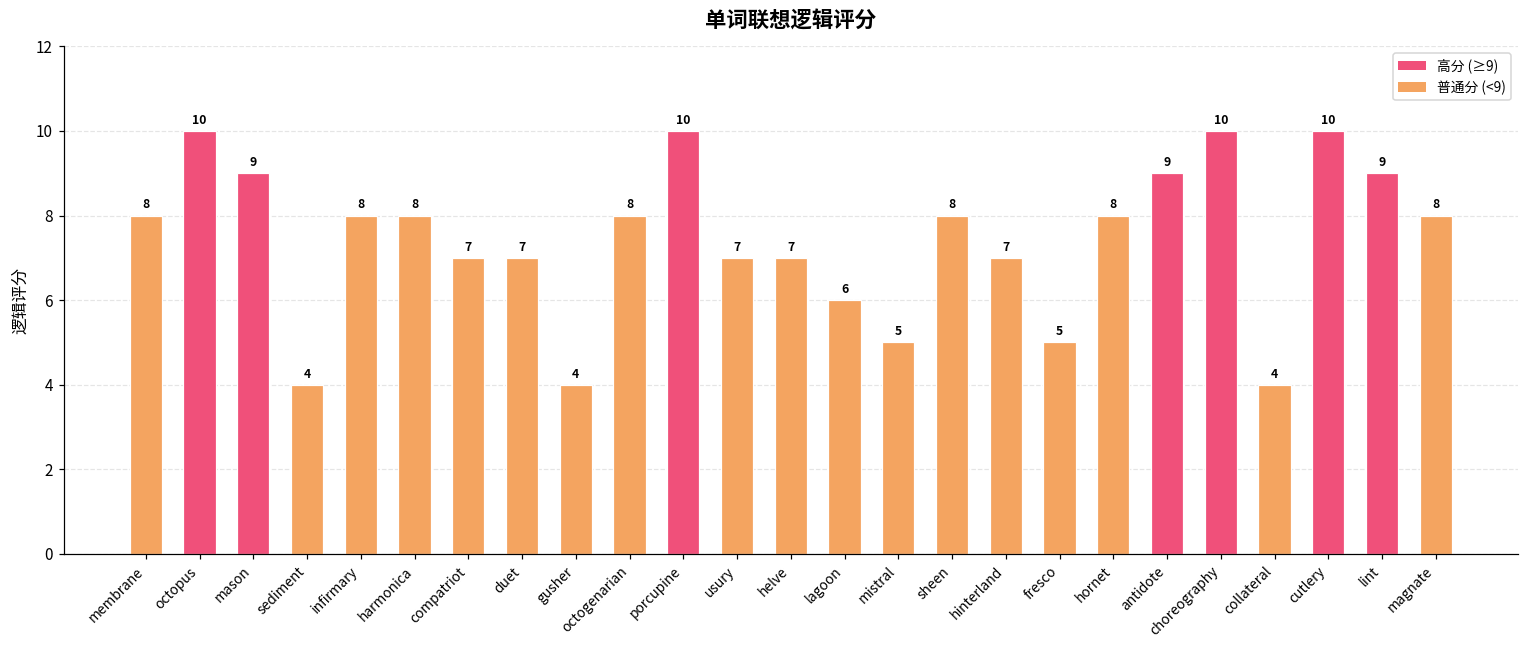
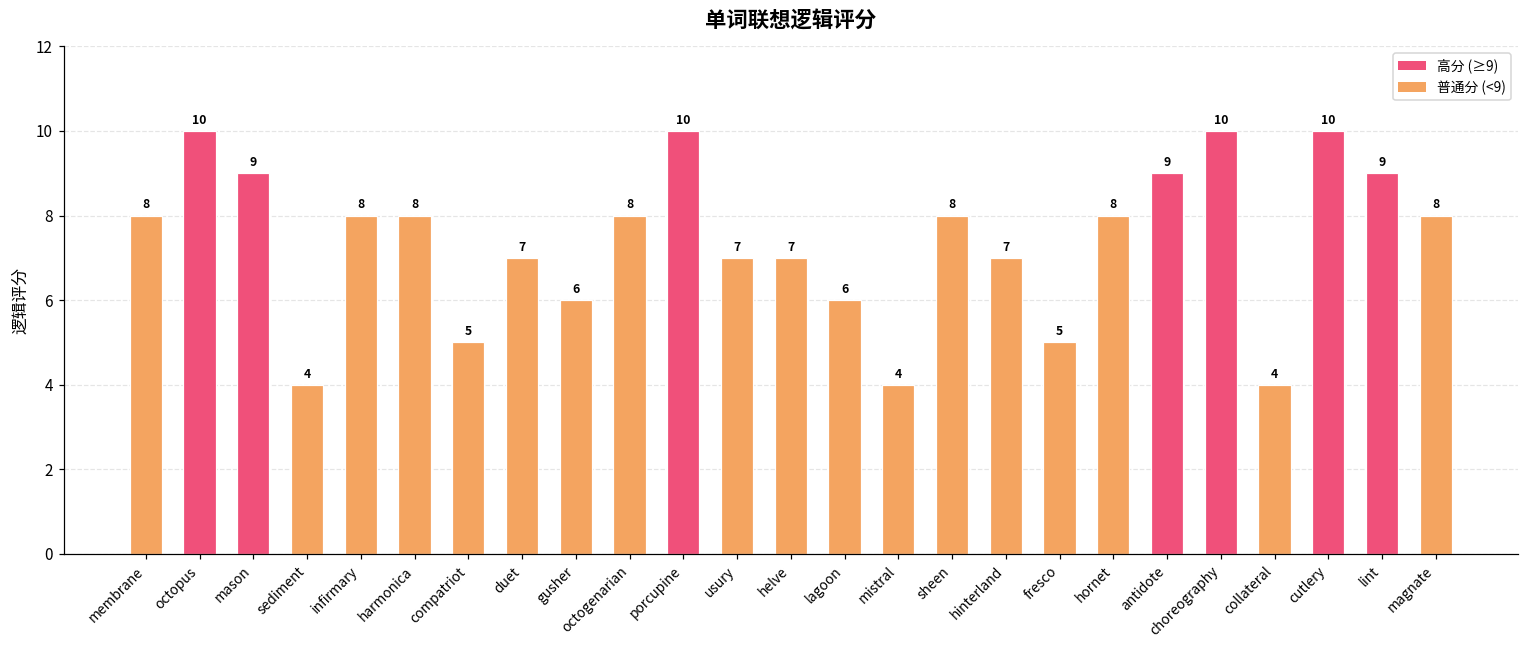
  {
    "membrane": 8,
    "octopus": 10,
    "mason": 9,
    "sediment": 4,
    "infirmary": 8,
    "harmonica": 8,
-   "compatriot": 7,
+   "compatriot": 5,
    "duet": 7,
-   "gusher": 4,
+   "gusher": 6,
    "octogenarian": 8,
    "porcupine": 10,
    "usury": 7,
    "helve": 7,
    "lagoon": 6,
-   "mistral": 5,
+   "mistral": 4,
    "sheen": 8,
    "hinterland": 7,
    "fresco": 5,
    "hornet": 8,
    "antidote": 9,
    "choreography": 10,
    "collateral": 4,
    "cutlery": 10,
    "lint": 9,
    "magnate": 8
  }
